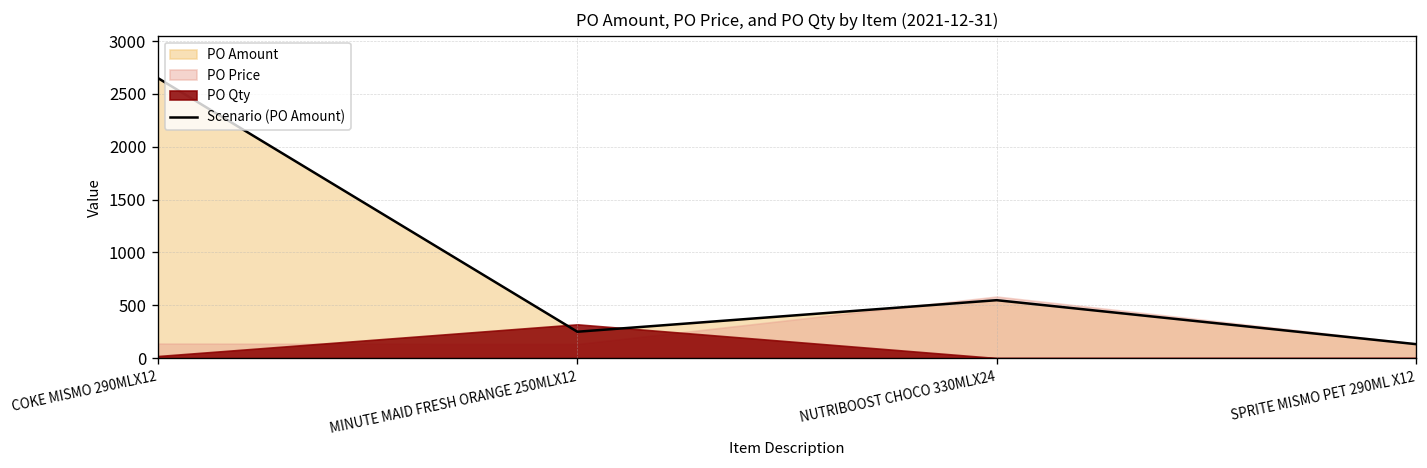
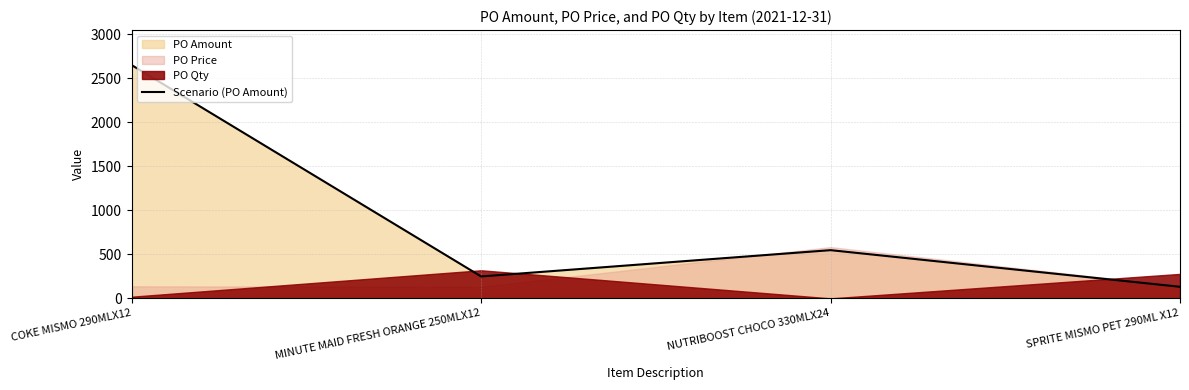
  {
    "PO Qty": {
      "MINUTE MAID FRESH ORANGE 250MLX12": 300,
-     "SPRITE MISMO PET 290ML X12": 0
+     "SPRITE MISMO PET 290ML X12": 300
    }
  }
